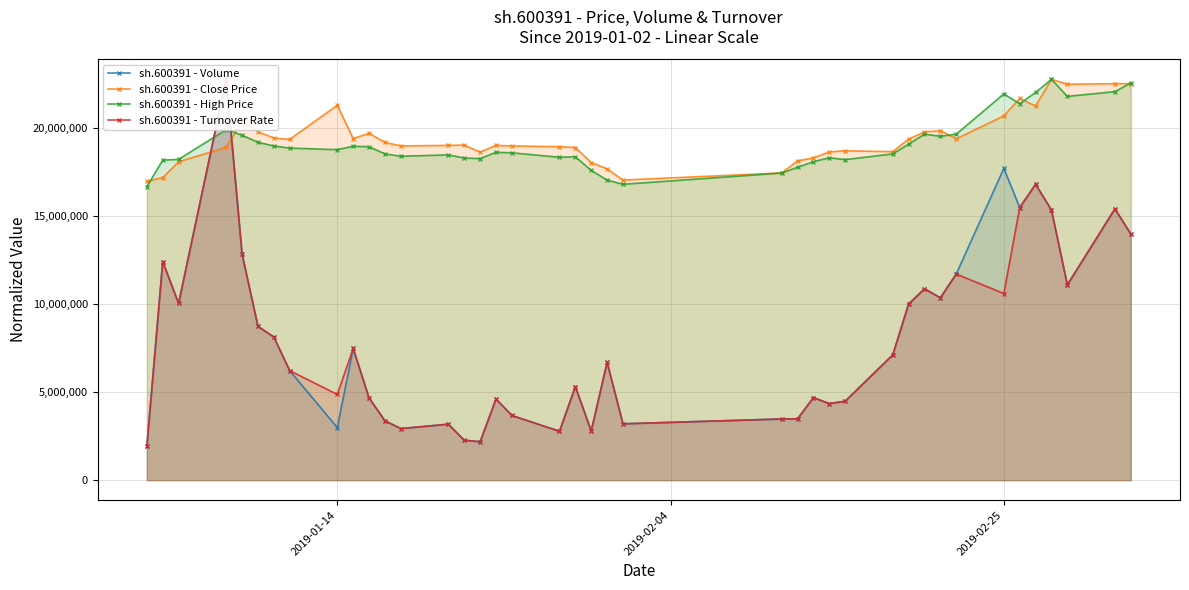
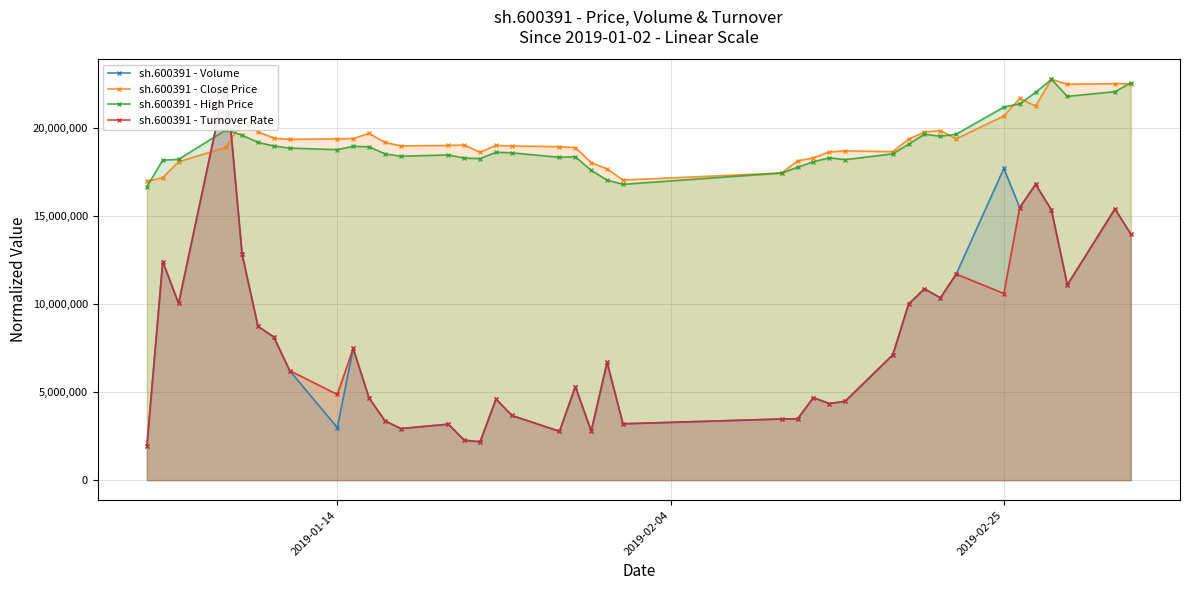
  {
    "sh.600391 - Volume": {
      "2019-01-14": "3,000,000",
      "2019-02-25": "17,700,000"
    },
    "sh.600391 - Close Price": {
-     "2019-01-14": "21,300,000",
+     "2019-01-14": "19,400,000",
      "2019-02-25": "20,700,000"
    },
    "sh.600391 - High Price": {
      "2019-01-14": "18,800,000",
-     "2019-02-25": "21,900,000"
+     "2019-02-25": "21,200,000"
    },
    "sh.600391 - Turnover Rate": {
      "2019-01-14": "4,900,000",
      "2019-02-25": "10,600,000"
    }
  }
